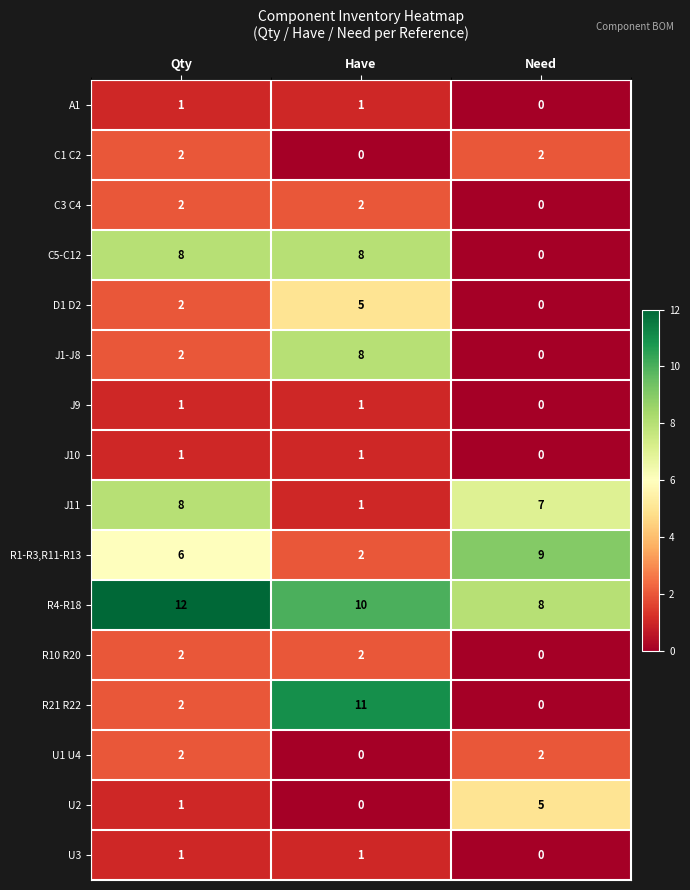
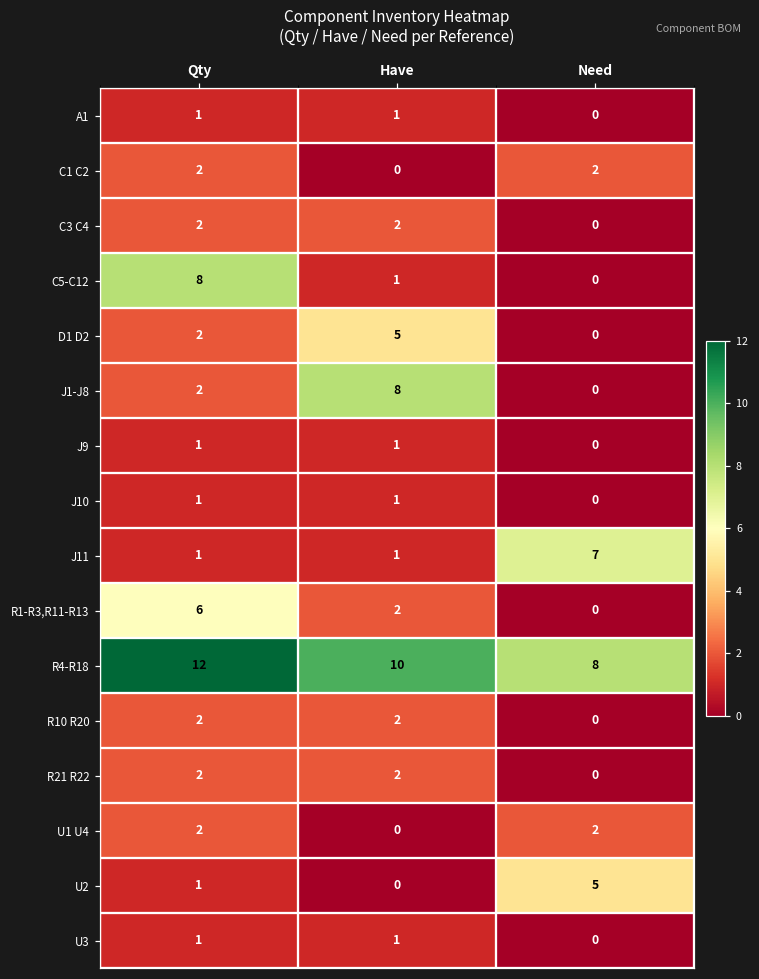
  {
    "A1": {
      "Qty": 1,
      "Have": 1,
      "Need": 0
    },
    "C1 C2": {
      "Qty": 2,
      "Have": 0,
      "Need": 2
    },
    "C3 C4": {
      "Qty": 2,
      "Have": 2,
      "Need": 0
    },
    "C5-C12": {
      "Qty": 8,
-     "Have": 8,
+     "Have": 1,
      "Need": 0
    },
    "D1 D2": {
      "Qty": 2,
      "Have": 5,
      "Need": 0
    },
    "J1-J8": {
      "Qty": 2,
      "Have": 8,
      "Need": 0
    },
    "J9": {
      "Qty": 1,
      "Have": 1,
      "Need": 0
    },
    "J10": {
      "Qty": 1,
      "Have": 1,
      "Need": 0
    },
    "J11": {
-     "Qty": 8,
+     "Qty": 1,
      "Have": 1,
      "Need": 7
    },
    "R1-R3,R11-R13": {
      "Qty": 6,
      "Have": 2,
-     "Need": 9
+     "Need": 0
    },
    "R4-R18": {
      "Qty": 12,
      "Have": 10,
      "Need": 8
    },
    "R10 R20": {
      "Qty": 2,
      "Have": 2,
      "Need": 0
    },
    "R21 R22": {
      "Qty": 2,
-     "Have": 11,
+     "Have": 2,
      "Need": 0
    },
    "U1 U4": {
      "Qty": 2,
      "Have": 0,
      "Need": 2
    },
    "U2": {
      "Qty": 1,
      "Have": 0,
      "Need": 5
    },
    "U3": {
      "Qty": 1,
      "Have": 1,
      "Need": 0
    }
  }
